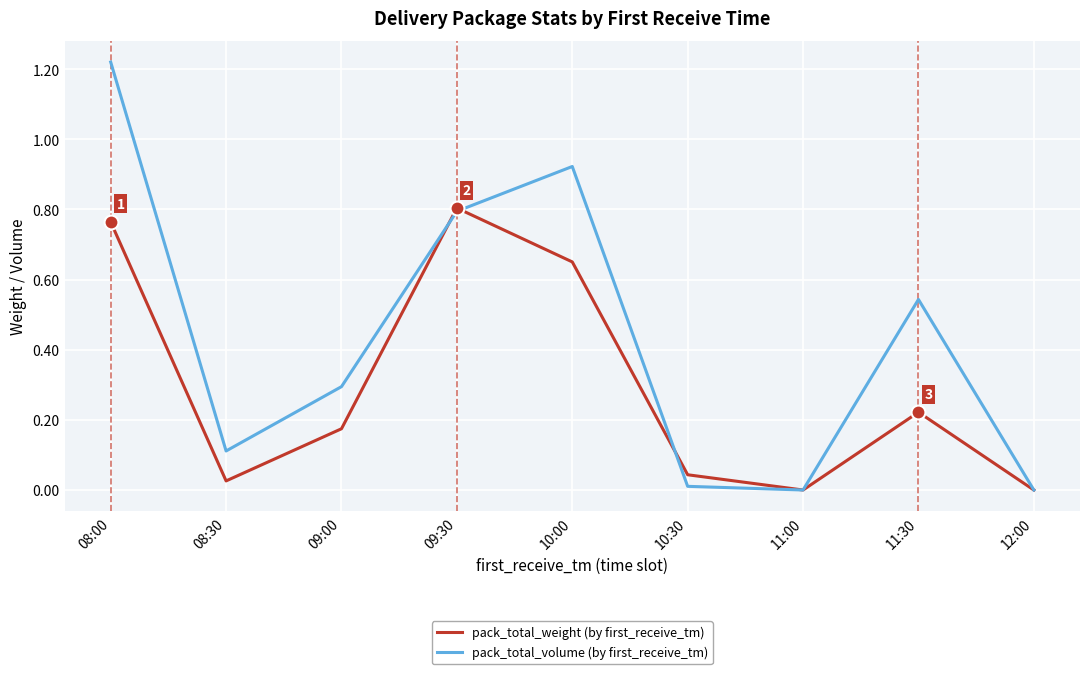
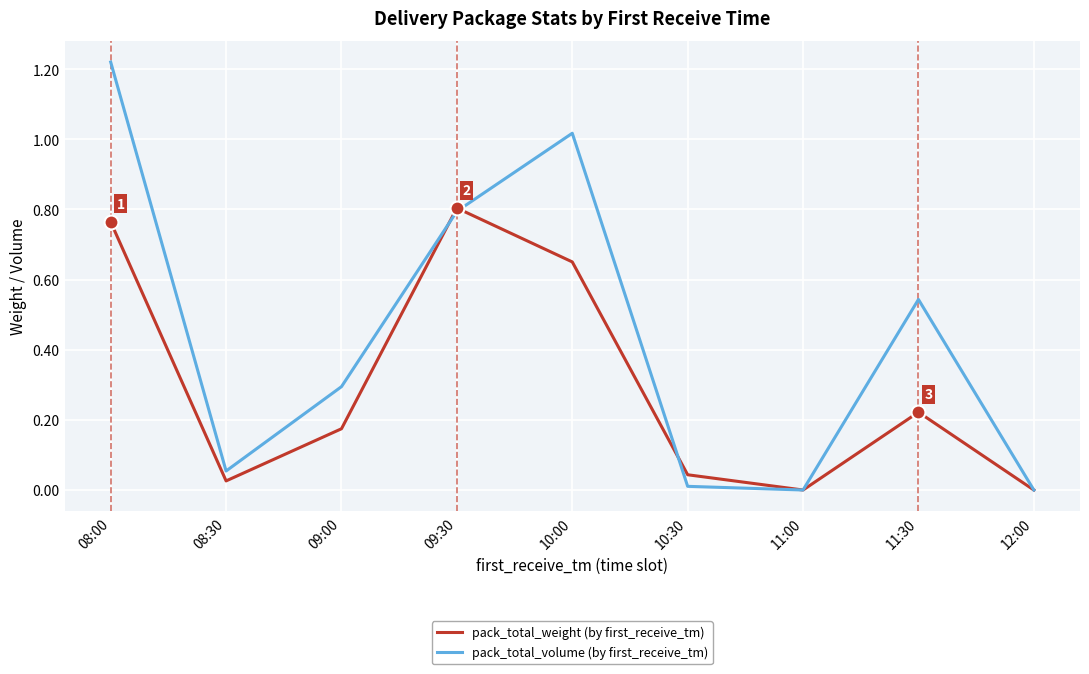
  {
    "pack_total_volume (by first_receive_tm)": {
      "08:00": 1.22,
-     "08:30": 0.11,
+     "08:30": 0.05,
      "09:00": 0.29,
      "09:30": 0.79,
-     "10:00": 0.92,
+     "10:00": 1.02,
      "10:30": 0.01,
      "11:30": 0.54
    }
  }
